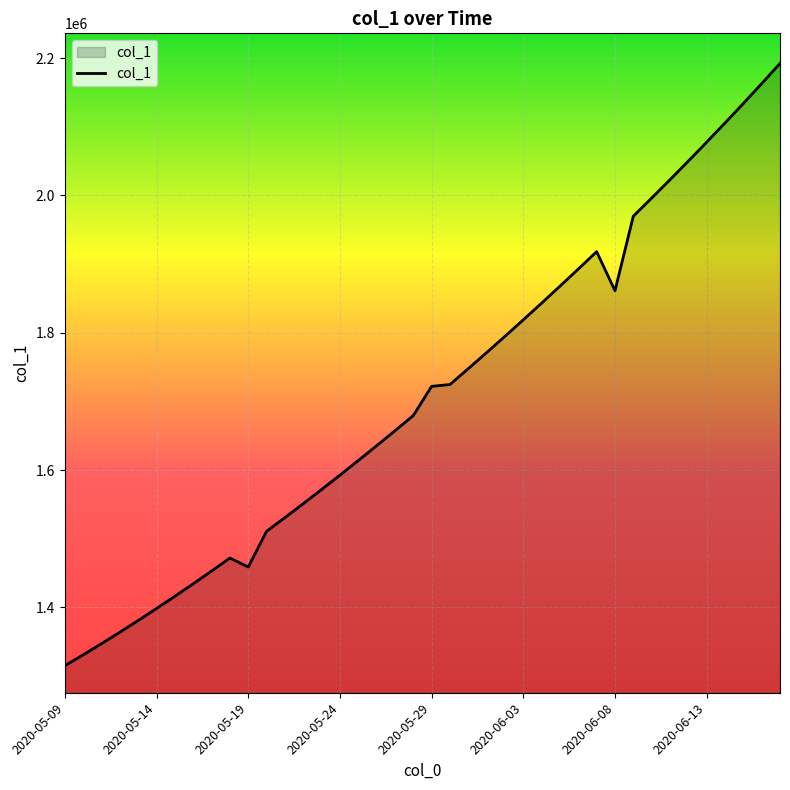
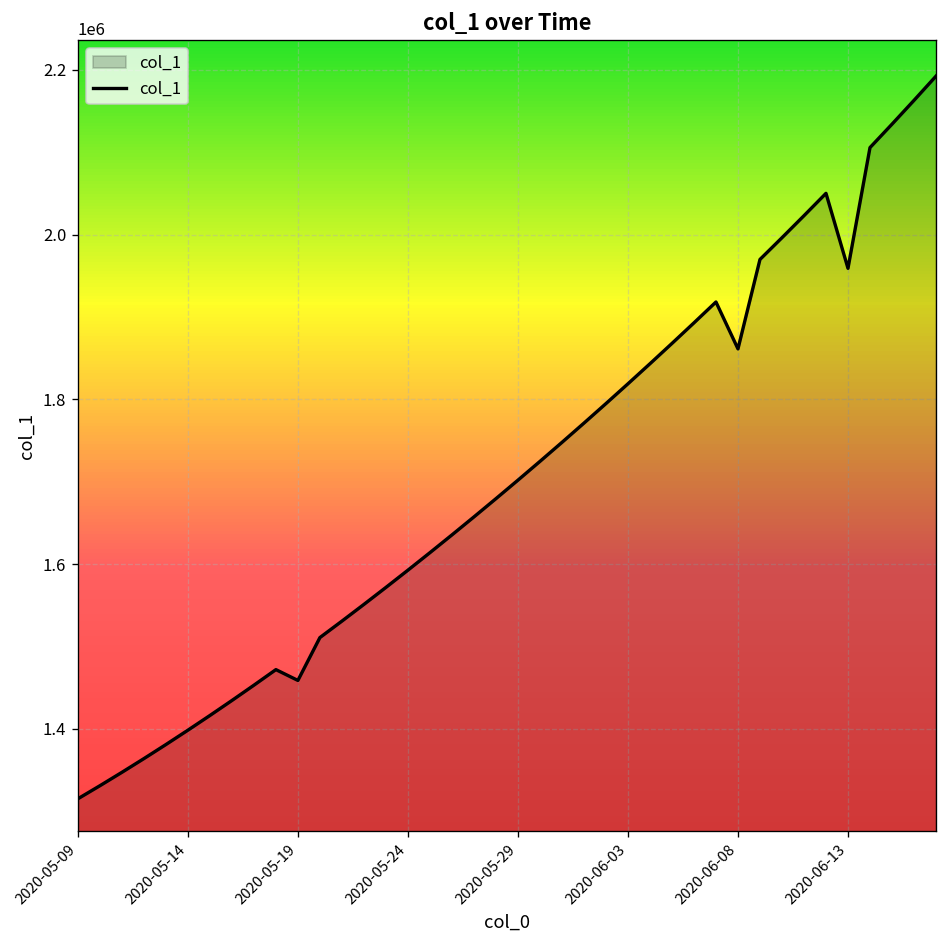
  {
    "2020-05-09": 1320000,
    "2020-05-14": 1400000,
    "2020-05-19": 1460000,
    "2020-05-24": 1590000,
-   "2020-05-29": 1720000,
+   "2020-05-29": 1700000,
    "2020-06-03": 1820000,
    "2020-06-08": 1860000,
-   "2020-06-13": 2080000
+   "2020-06-13": 1960000
  }
